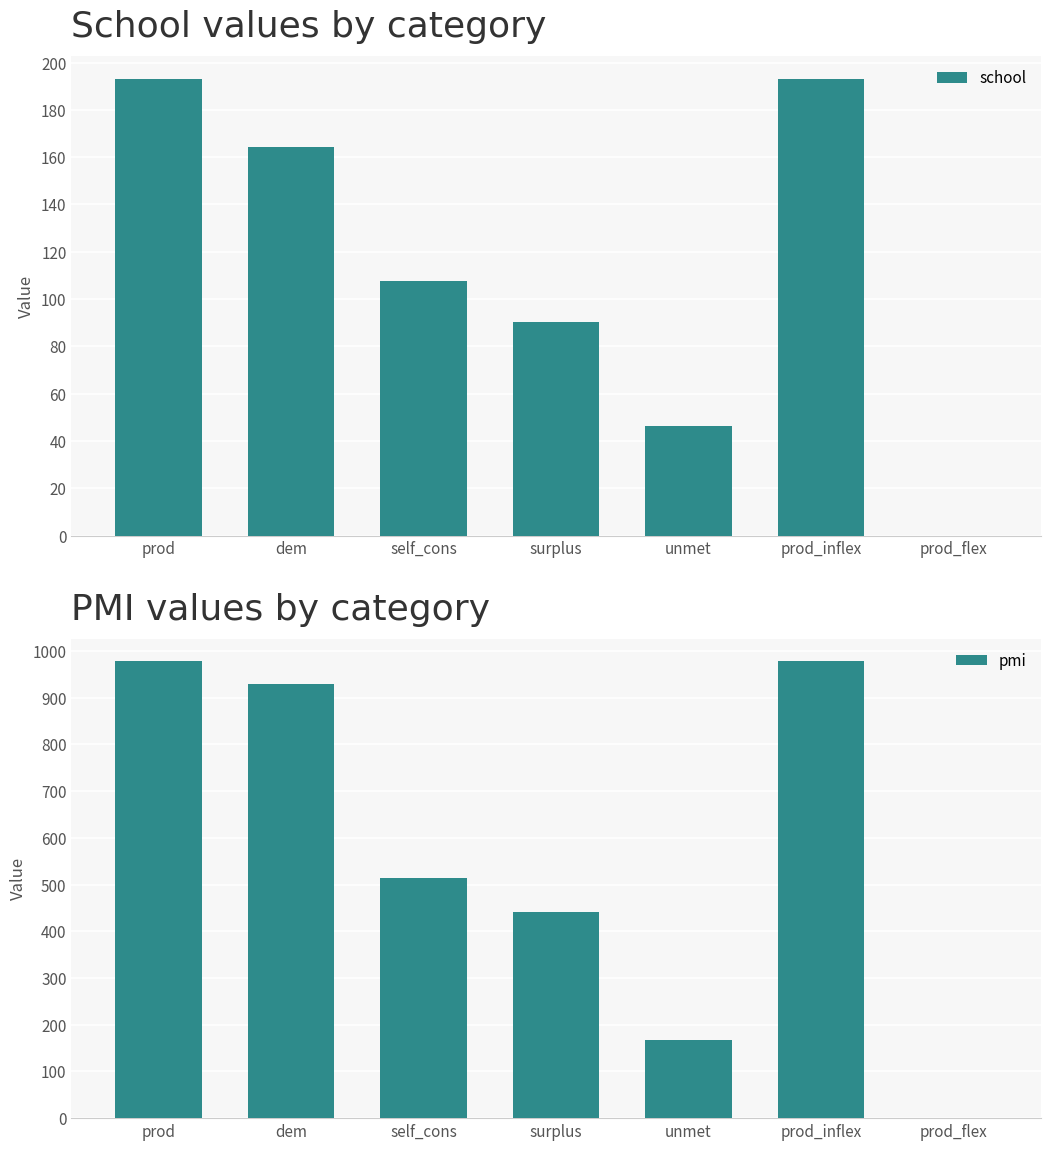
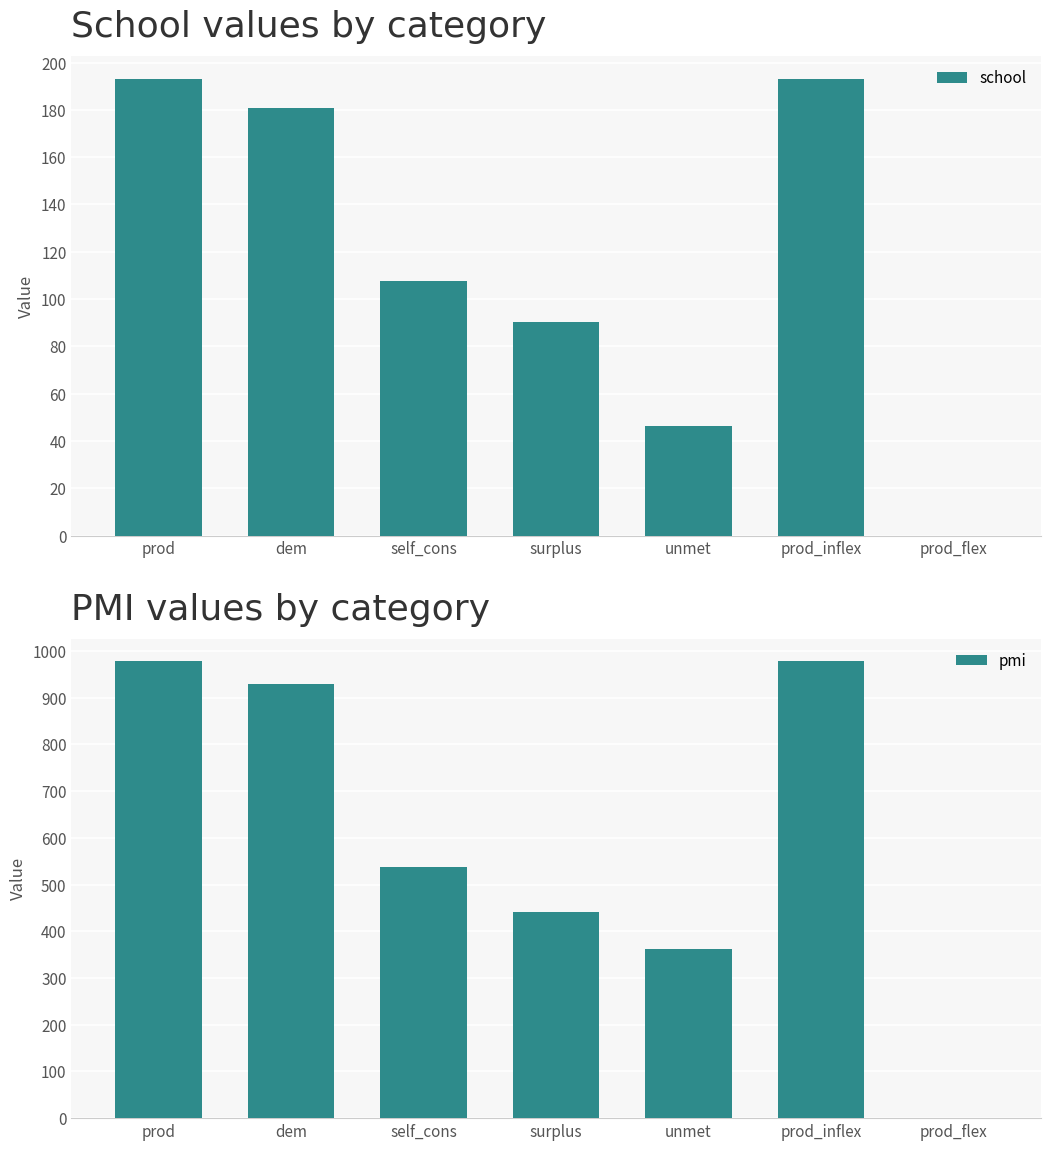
  {
    "School values by category": {
      "prod": 193,
-     "dem": 164,
+     "dem": 181,
      "self_cons": 108,
      "surplus": 90,
      "unmet": 46,
      "prod_inflex": 193,
      "prod_flex": 0
    },
    "PMI values by category": {
      "prod": 980,
      "dem": 930,
-     "self_cons": 510,
+     "self_cons": 540,
      "surplus": 440,
-     "unmet": 170,
+     "unmet": 360,
      "prod_inflex": 980,
      "prod_flex": 0
    }
  }
